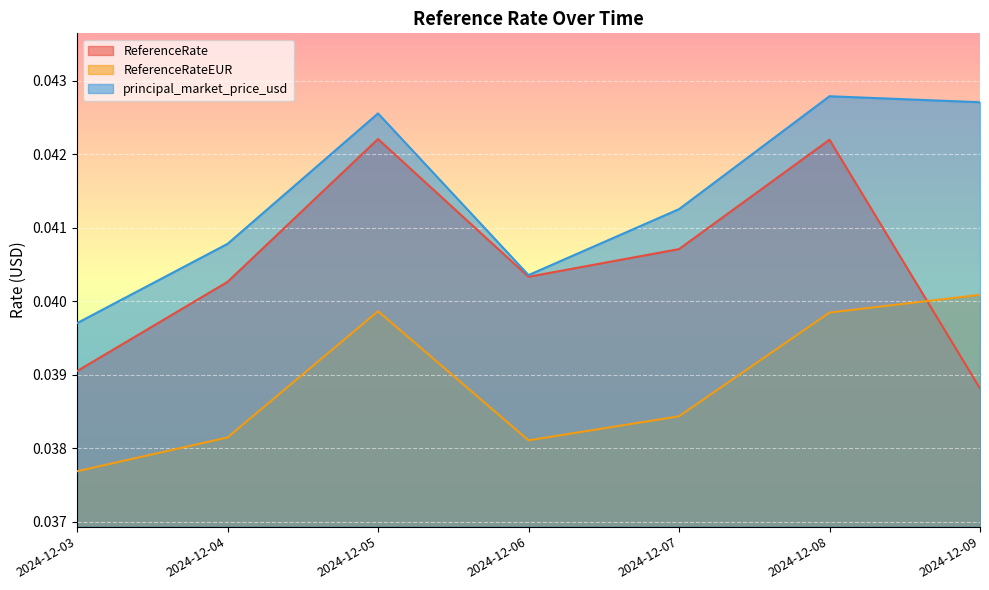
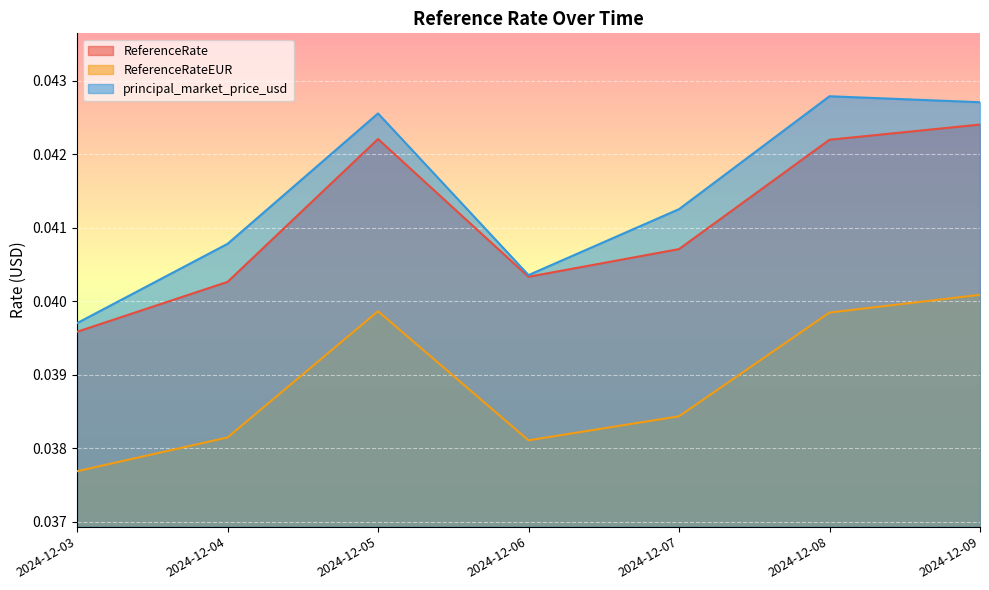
  {
    "ReferenceRate": {
-     "2024-12-03": 0.0390,
+     "2024-12-03": 0.0396,
      "2024-12-04": 0.0403,
      "2024-12-05": 0.0422,
      "2024-12-07": 0.0407,
      "2024-12-08": 0.0422,
-     "2024-12-09": 0.0388
+     "2024-12-09": 0.0424
    },
    "ReferenceRateEUR": {
      "2024-12-03": 0.0377,
      "2024-12-04": 0.0381,
      "2024-12-05": 0.0399,
      "2024-12-06": 0.0381,
      "2024-12-07": 0.0384,
      "2024-12-08": 0.0398,
      "2024-12-09": 0.0401
    },
    "principal_market_price_usd": {
      "2024-12-03": 0.0397,
      "2024-12-04": 0.0408,
      "2024-12-05": 0.0426,
      "2024-12-07": 0.0413,
      "2024-12-08": 0.0428,
      "2024-12-09": 0.0427
    }
  }
